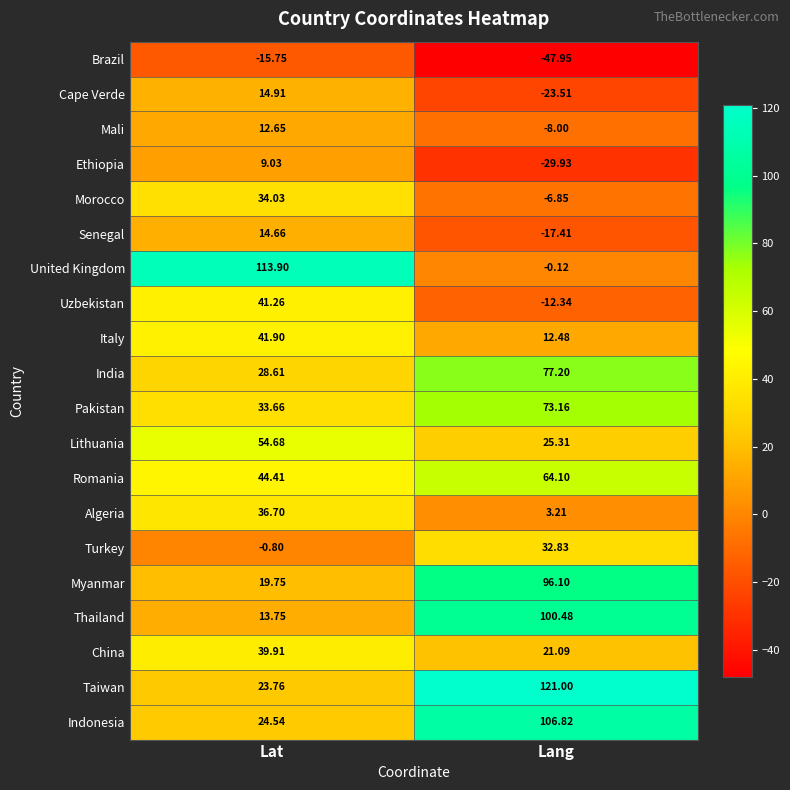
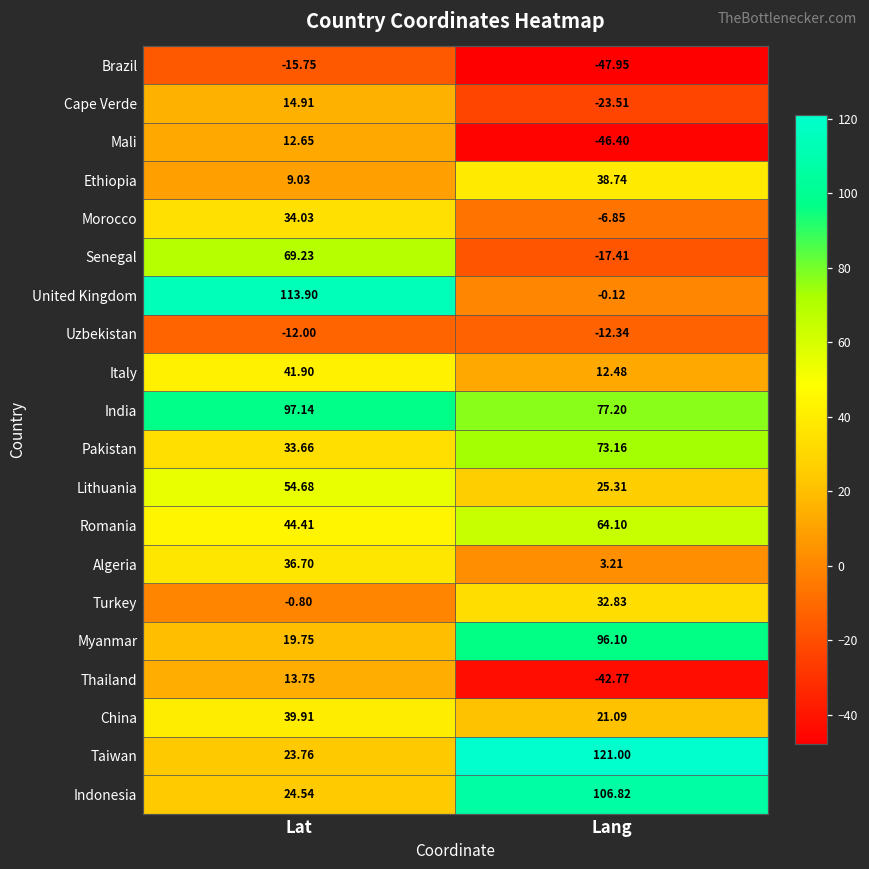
  {
    "Brazil": {
      "Lat": -15.75,
      "Lang": -47.95
    },
    "Cape Verde": {
      "Lat": 14.91,
      "Lang": -23.51
    },
    "Mali": {
      "Lat": 12.65,
-     "Lang": -8.00
+     "Lang": -46.40
    },
    "Ethiopia": {
      "Lat": 9.03,
-     "Lang": -29.93
+     "Lang": 38.74
    },
    "Morocco": {
      "Lat": 34.03,
      "Lang": -6.85
    },
    "Senegal": {
-     "Lat": 14.66,
+     "Lat": 69.23,
      "Lang": -17.41
    },
    "United Kingdom": {
      "Lat": 113.90,
      "Lang": -0.12
    },
    "Uzbekistan": {
-     "Lat": 41.26,
+     "Lat": -12.00,
      "Lang": -12.34
    },
    "Italy": {
      "Lat": 41.90,
      "Lang": 12.48
    },
    "India": {
-     "Lat": 28.61,
+     "Lat": 97.14,
      "Lang": 77.20
    },
    "Pakistan": {
      "Lat": 33.66,
      "Lang": 73.16
    },
    "Lithuania": {
      "Lat": 54.68,
      "Lang": 25.31
    },
    "Romania": {
      "Lat": 44.41,
      "Lang": 64.10
    },
    "Algeria": {
      "Lat": 36.70,
      "Lang": 3.21
    },
    "Turkey": {
      "Lat": -0.80,
      "Lang": 32.83
    },
    "Myanmar": {
      "Lat": 19.75,
      "Lang": 96.10
    },
    "Thailand": {
      "Lat": 13.75,
-     "Lang": 100.48
+     "Lang": -42.77
    },
    "China": {
      "Lat": 39.91,
      "Lang": 21.09
    },
    "Taiwan": {
      "Lat": 23.76,
      "Lang": 121.00
    },
    "Indonesia": {
      "Lat": 24.54,
      "Lang": 106.82
    }
  }
